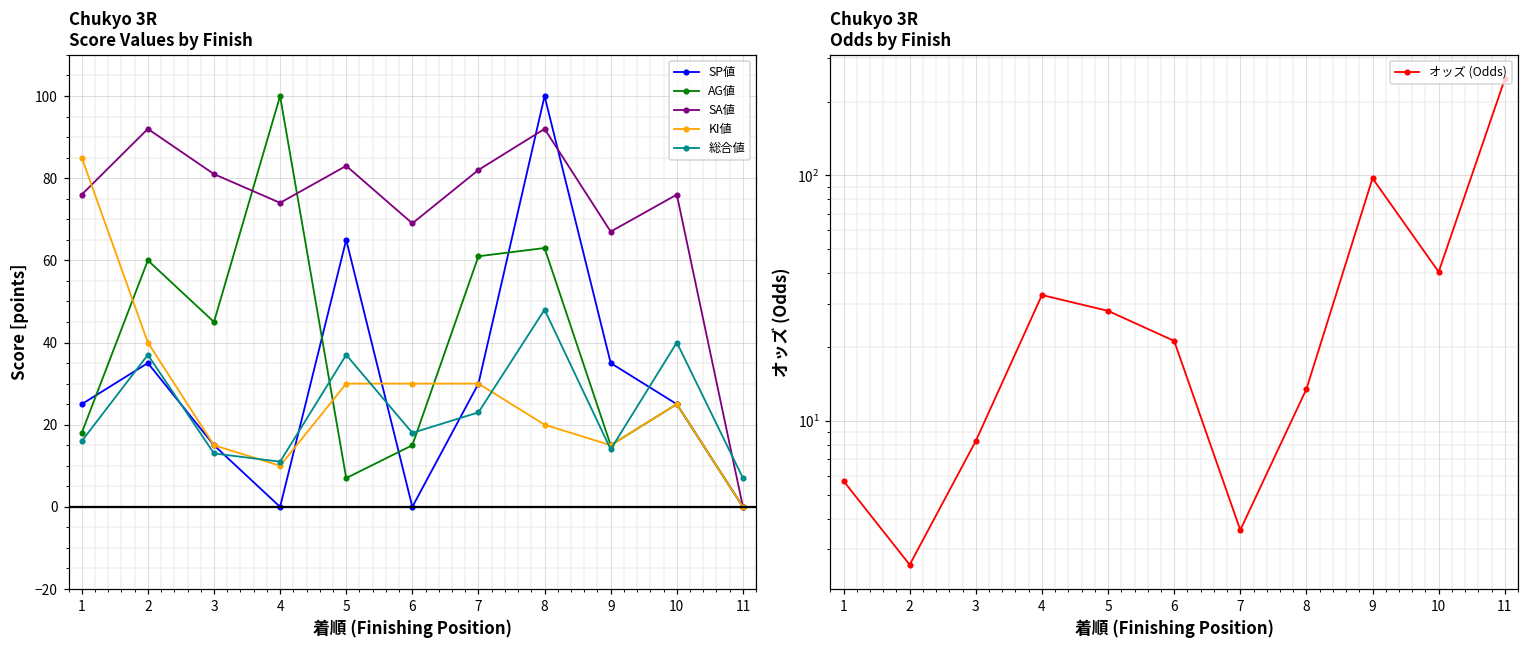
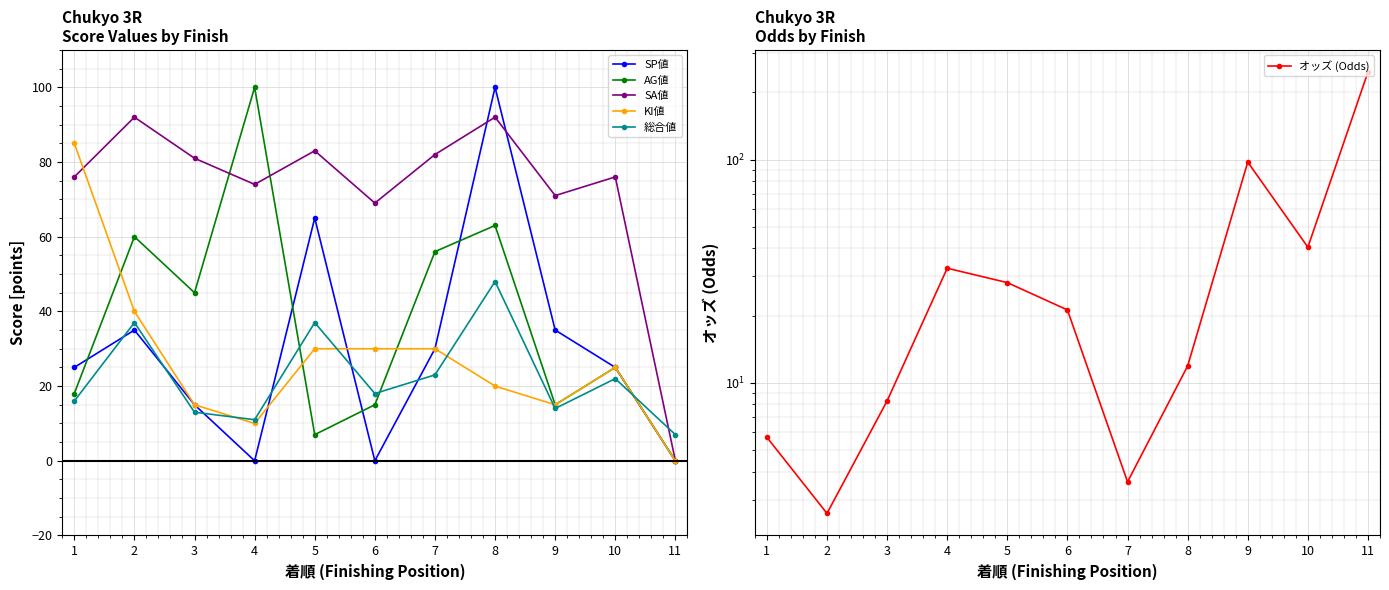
  {
    "Chukyo 3R Score Values by Finish": {
      "SP値": {
        "1": 25,
        "2": 35,
        "4": 0,
        "5": 65,
        "6": 0,
        "8": 100,
        "9": 35
      },
      "AG値": {
        "1": 18,
        "2": 60,
        "3": 45,
        "4": 100,
        "5": 7,
        "6": 15,
-       "7": 61,
+       "7": 56,
        "8": 63
      },
      "SA値": {
        "1": 76,
        "2": 92,
        "3": 81,
        "4": 74,
        "5": 83,
        "6": 69,
        "7": 82,
        "8": 92,
-       "9": 67,
+       "9": 71,
        "10": 76
      },
      "KI値": {
        "1": 85,
        "2": 40,
        "4": 10,
        "5": 30,
        "6": 30,
        "8": 20
      },
      "総合値": {
        "1": 16,
        "2": 37,
        "3": 13,
        "4": 11,
        "5": 37,
        "6": 18,
        "7": 23,
        "8": 48,
        "9": 14,
-       "10": 40,
+       "10": 22,
        "11": 7
      }
    },
    "Chukyo 3R Odds by Finish": {
      "1": 5.7,
      "2": 2.6,
      "3": 8.3,
      "4": 33,
      "5": 28,
      "6": 21,
      "7": 3.6,
-     "8": 14,
+     "8": 12,
      "9": 100,
      "10": 41
    }
  }
